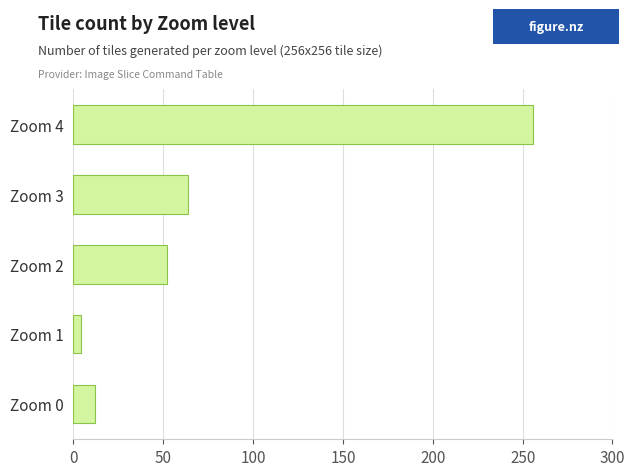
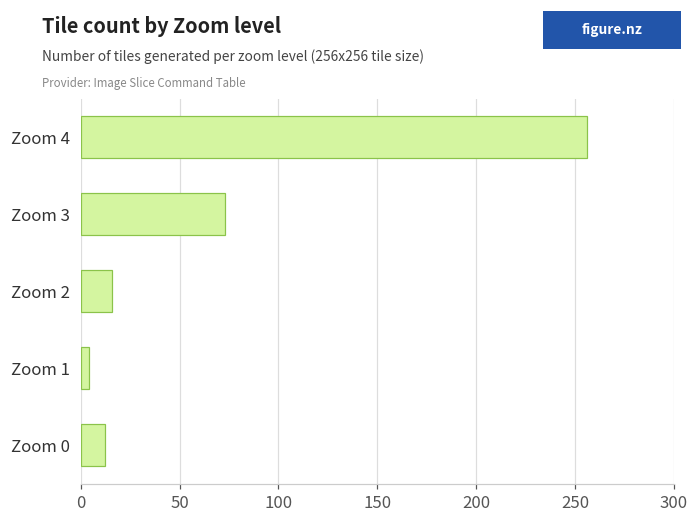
  {
    "Zoom 4": 256,
-   "Zoom 3": 64,
-   "Zoom 2": 52,
+   "Zoom 3": 73,
+   "Zoom 2": 16,
    "Zoom 1": 4,
    "Zoom 0": 12
  }
